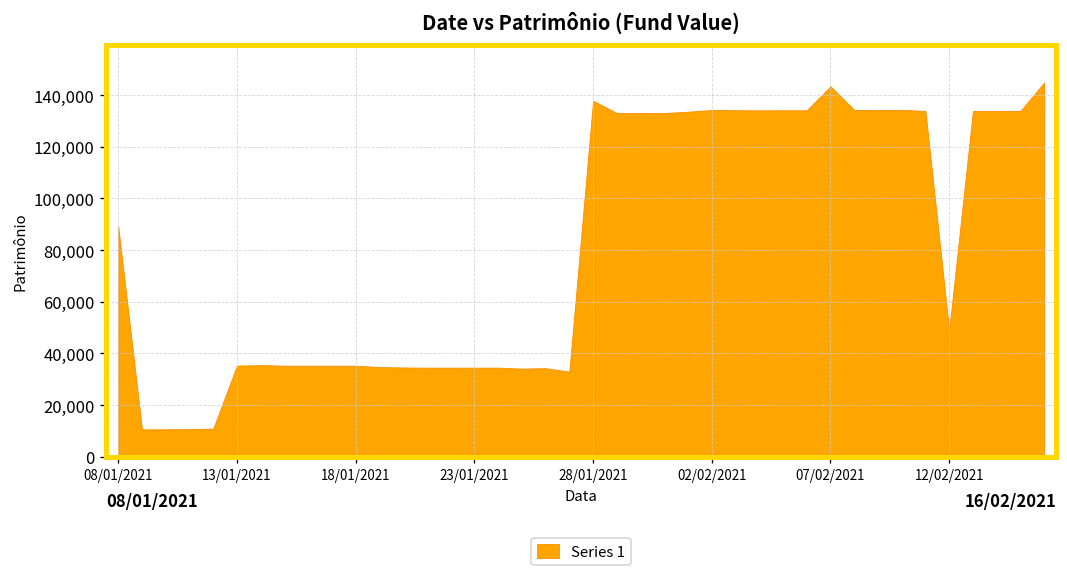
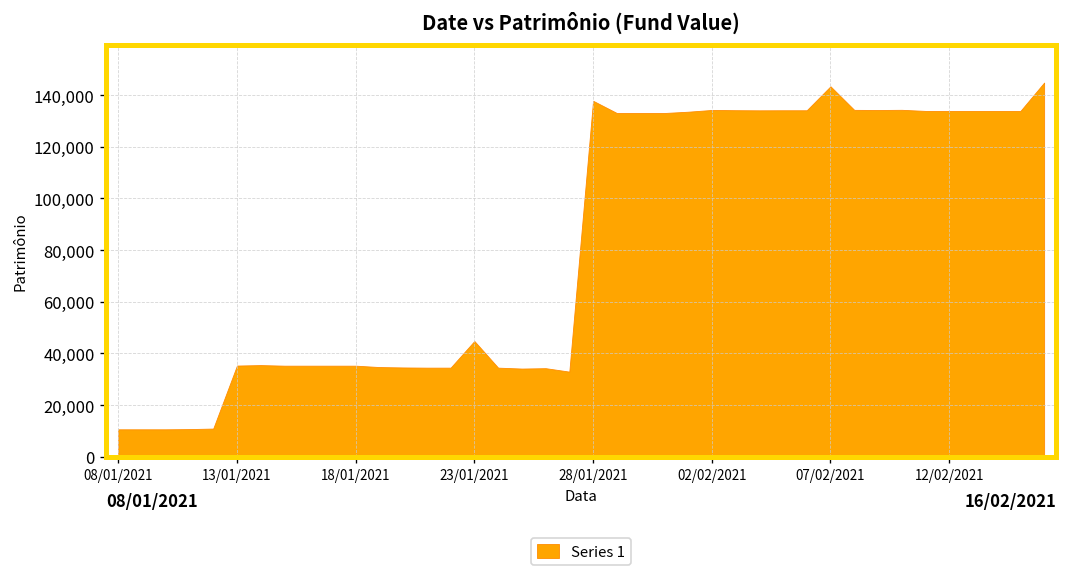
  {
-   "08/01/2021": "89,000",
+   "08/01/2021": "11,000",
    "13/01/2021": "35,000",
    "18/01/2021": "35,000",
-   "23/01/2021": "35,000",
+   "23/01/2021": "45,000",
    "28/01/2021": "138,000",
    "02/02/2021": "134,000",
    "07/02/2021": "143,000",
-   "12/02/2021": "49,000"
+   "12/02/2021": "134,000"
  }
